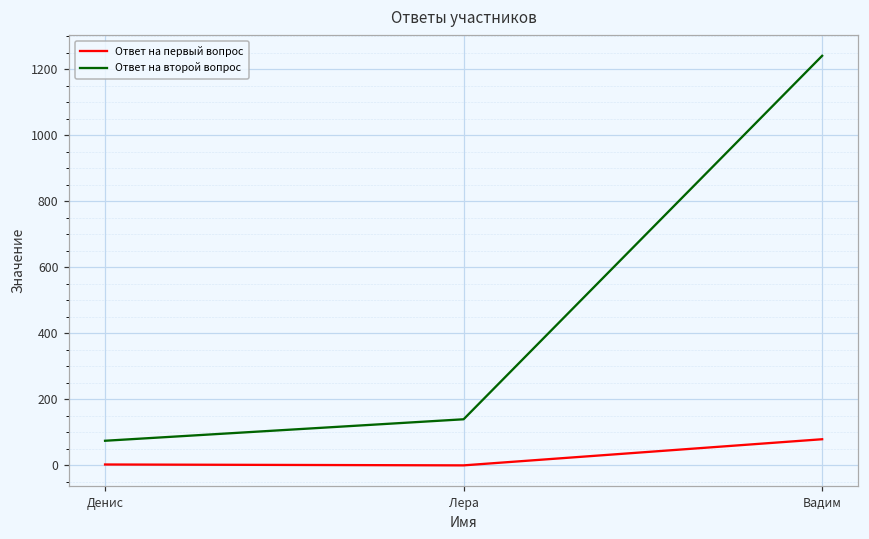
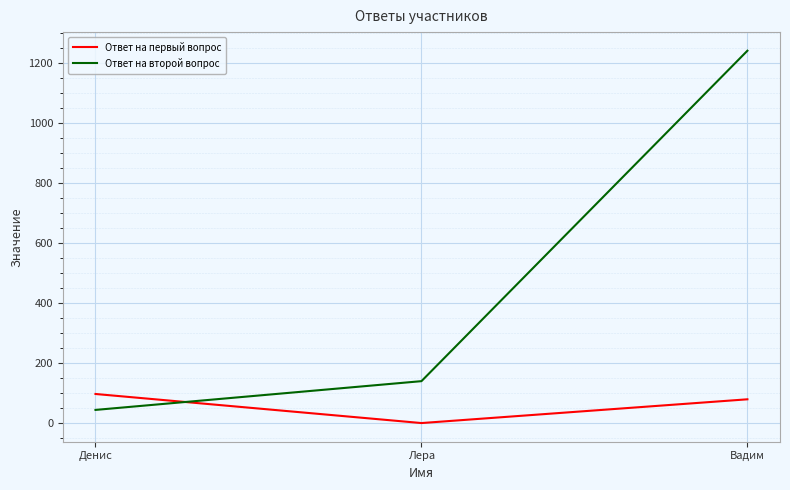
  {
    "Ответ на первый вопрос": {
-     "Денис": 0,
+     "Денис": 100,
      "Лера": 0,
      "Вадим": 80
    },
    "Ответ на второй вопрос": {
-     "Денис": 70,
+     "Денис": 40,
      "Лера": 140,
      "Вадим": 1240
    }
  }
